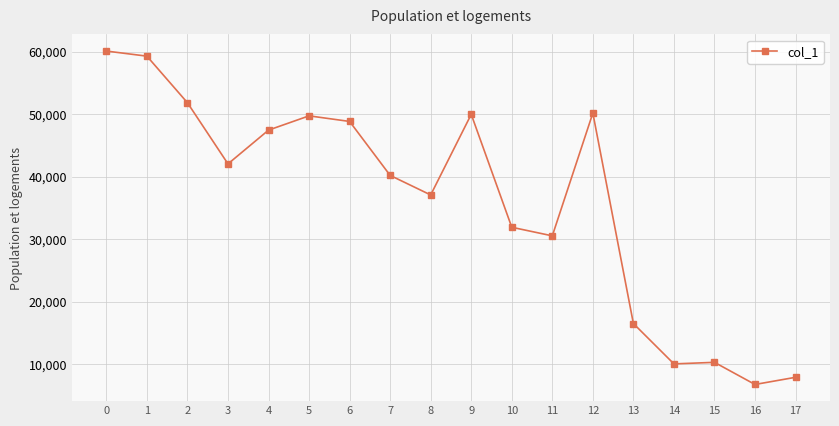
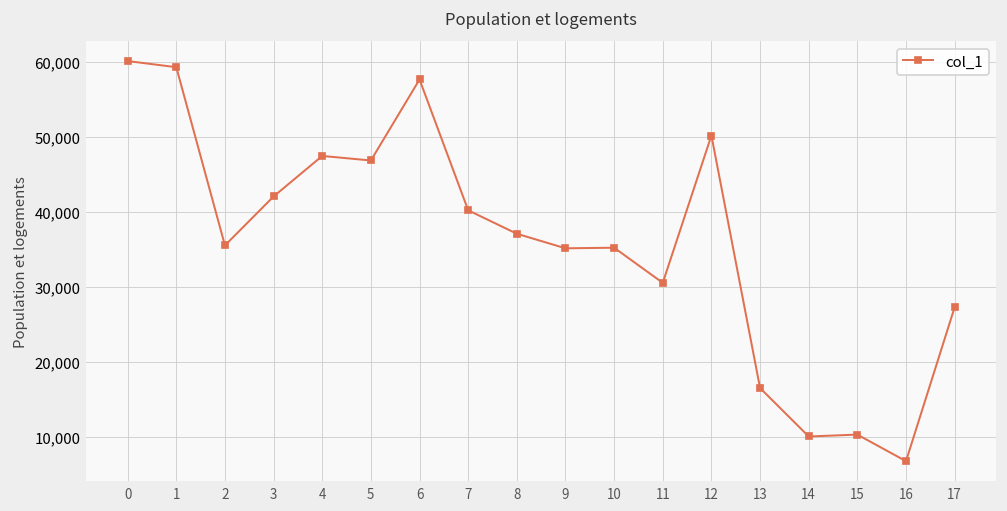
  {
    "0": "60,000",
    "1": "59,000",
-   "2": "52,000",
+   "2": "36,000",
    "3": "42,000",
    "4": "47,000",
-   "5": "50,000",
-   "6": "49,000",
+   "5": "47,000",
+   "6": "58,000",
    "7": "40,000",
    "8": "37,000",
-   "9": "50,000",
-   "10": "32,000",
+   "9": "35,000",
+   "10": "35,000",
    "11": "31,000",
    "12": "50,000",
    "13": "16,000",
    "14": "10,000",
    "15": "10,000",
    "16": "7,000",
-   "17": "8,000"
+   "17": "27,000"
  }
